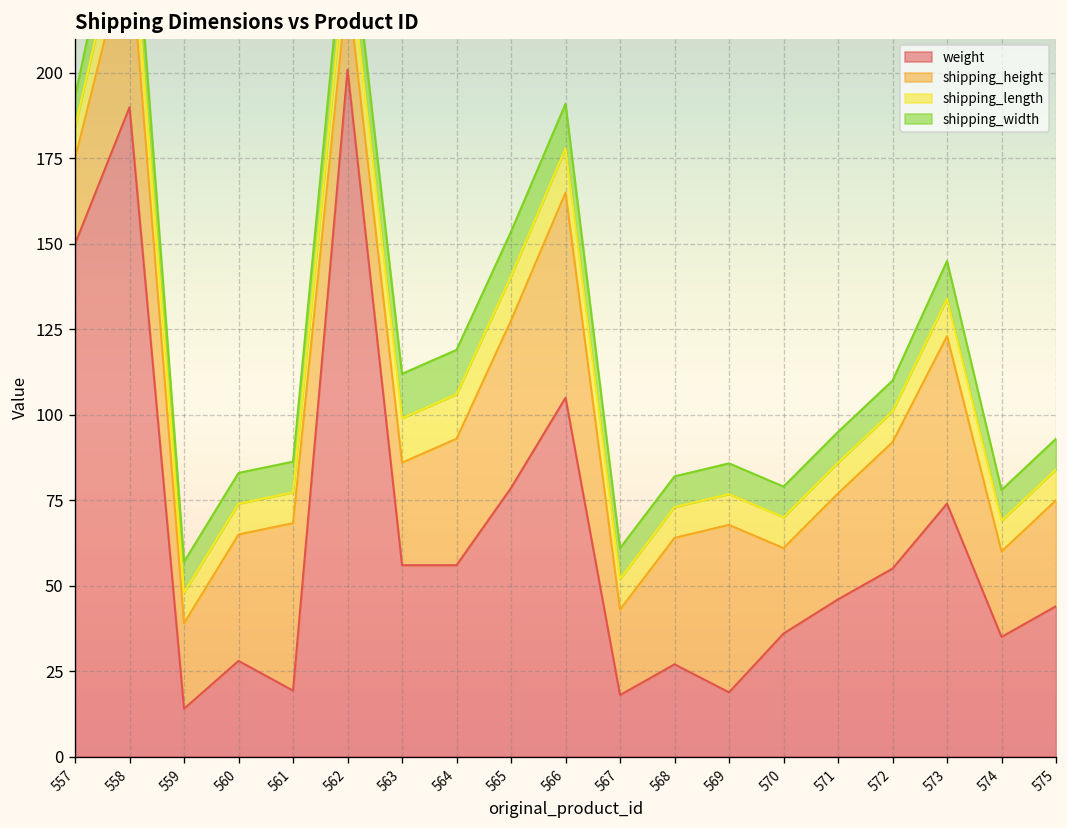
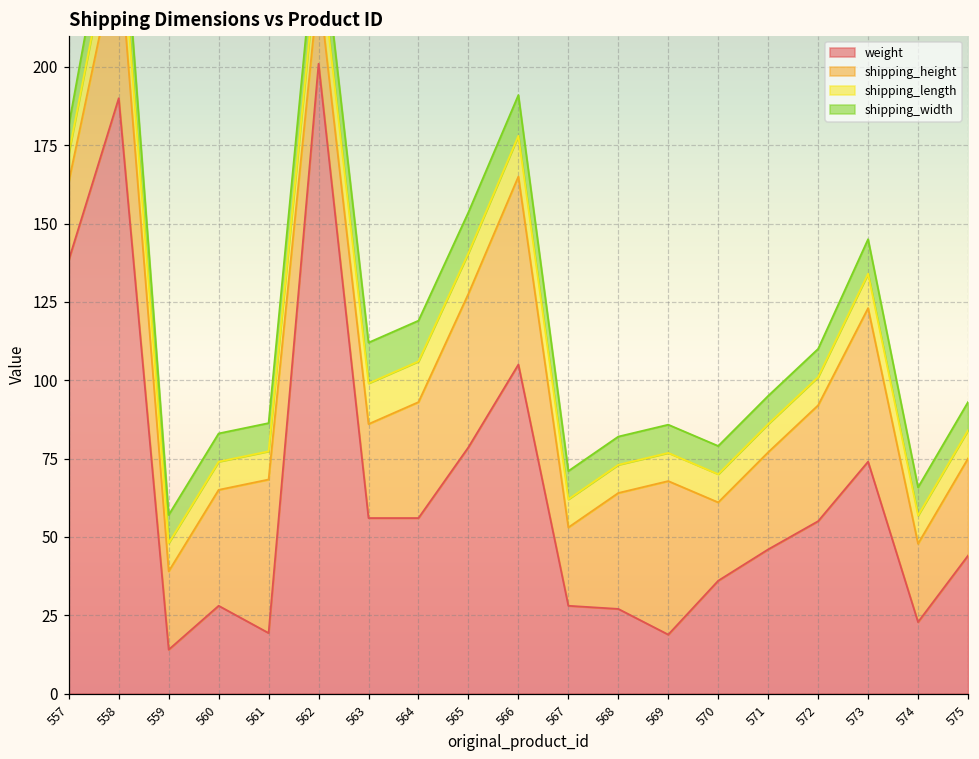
  {
    "weight": {
-     "557": 150,
+     "557": 138,
      "558": 190,
      "559": 14,
      "560": 28,
      "561": 19,
      "562": 201,
      "563": 56,
      "564": 56,
      "565": 79,
      "566": 105,
-     "567": 18,
+     "567": 28,
      "568": 27,
      "569": 19,
      "570": 36,
      "571": 46,
      "572": 55,
      "573": 74,
-     "574": 35,
+     "574": 23,
      "575": 44
    },
    "shipping_width": {
      "557": 9,
      "559": 9,
      "560": 9,
      "561": 9,
      "563": 13,
      "564": 13,
      "565": 13,
      "566": 13,
      "567": 9,
      "568": 9,
      "569": 9,
      "570": 9,
      "571": 9,
      "572": 9,
      "573": 11,
      "574": 9,
      "575": 9
    }
  }
